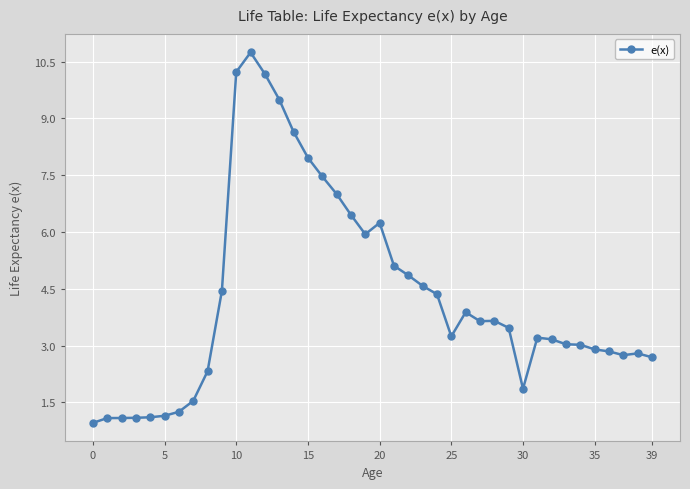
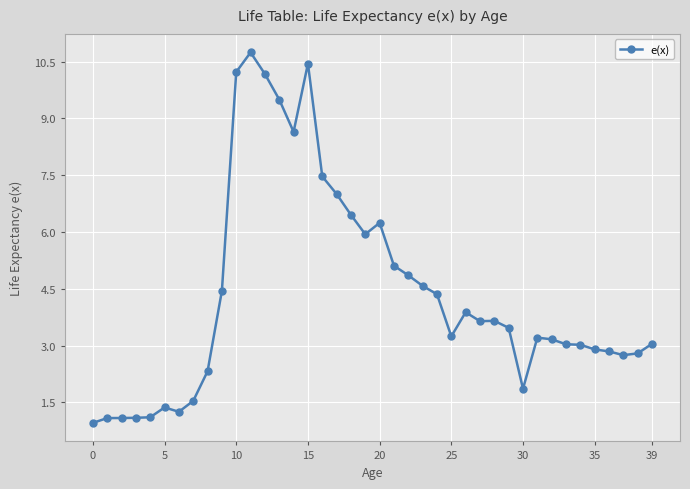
  {
    "0": 1.0,
-   "5": 1.1,
+   "5": 1.4,
    "10": 10.2,
-   "15": 8.0,
+   "15": 10.4,
    "20": 6.2,
    "25": 3.2,
    "30": 1.9,
    "35": 2.9,
-   "39": 2.7
+   "39": 3.0
  }
